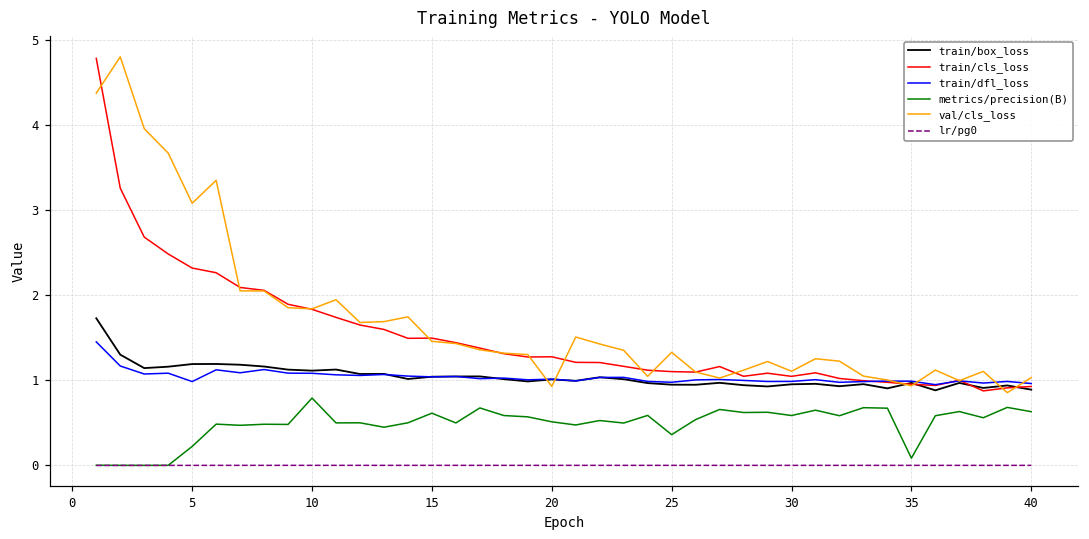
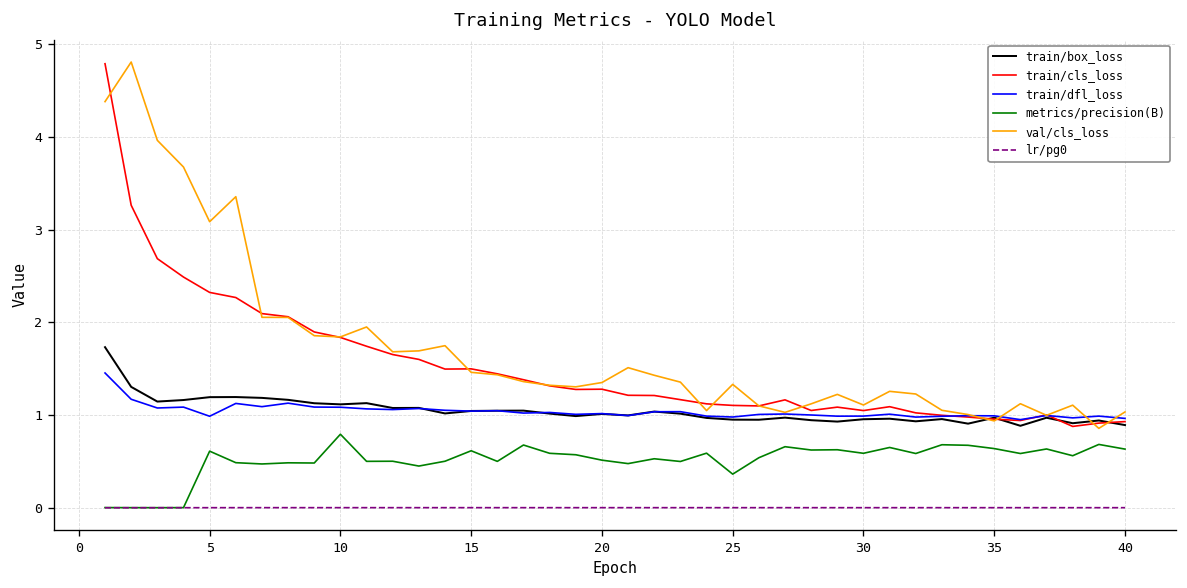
  {
    "train/box_loss": {
      "5": 1.2,
      "30": 1.0,
      "40": 0.9
    },
    "train/cls_loss": {
      "5": 2.3,
      "15": 1.5,
      "20": 1.3,
      "25": 1.1,
      "30": 1.0,
      "40": 0.9
    },
    "train/dfl_loss": {
      "5": 1.0,
      "30": 1.0,
      "40": 1.0
    },
    "metrics/precision(B)": {
-     "5": 0.2,
+     "5": 0.6,
      "10": 0.8,
      "15": 0.6,
      "20": 0.5,
      "25": 0.4,
      "30": 0.6,
-     "35": 0.1,
+     "35": 0.6,
      "40": 0.6
    },
    "val/cls_loss": {
      "5": 3.1,
      "15": 1.5,
-     "20": 0.9,
+     "20": 1.4,
      "25": 1.3,
      "30": 1.1,
      "40": 1.0
    },
    "lr/pg0": {
      "5": 0.0,
      "10": 0.0,
      "15": 0.0,
      "20": 0.0,
      "25": 0.0,
      "30": 0.0,
      "35": 0.0,
      "40": 0.0
    }
  }
